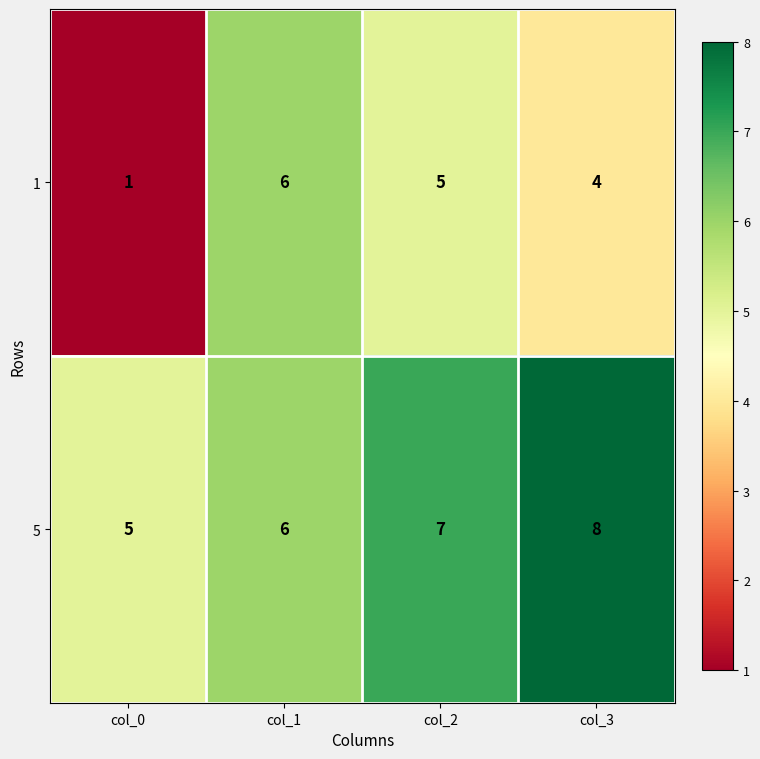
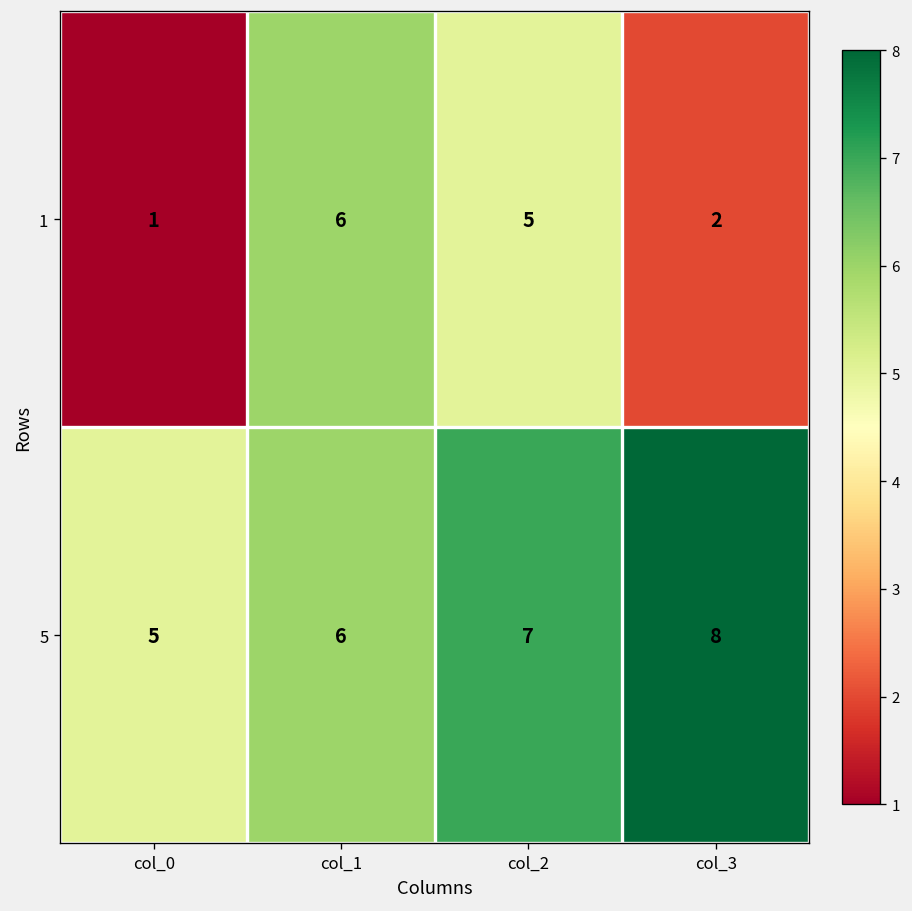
  {
    "1": {
      "col_0": 1,
      "col_1": 6,
      "col_2": 5,
-     "col_3": 4
+     "col_3": 2
    },
    "5": {
      "col_0": 5,
      "col_1": 6,
      "col_2": 7,
      "col_3": 8
    }
  }
